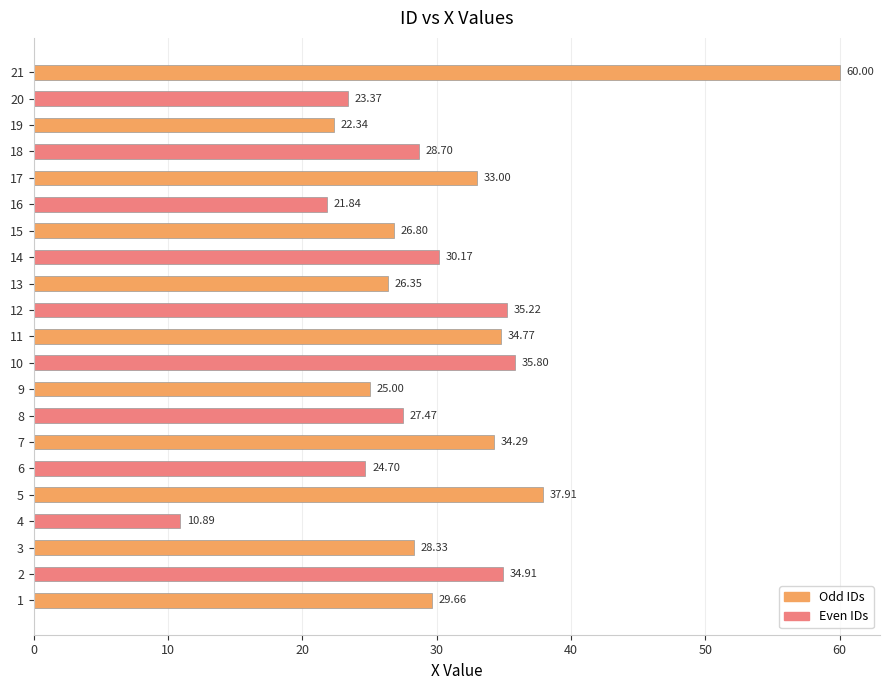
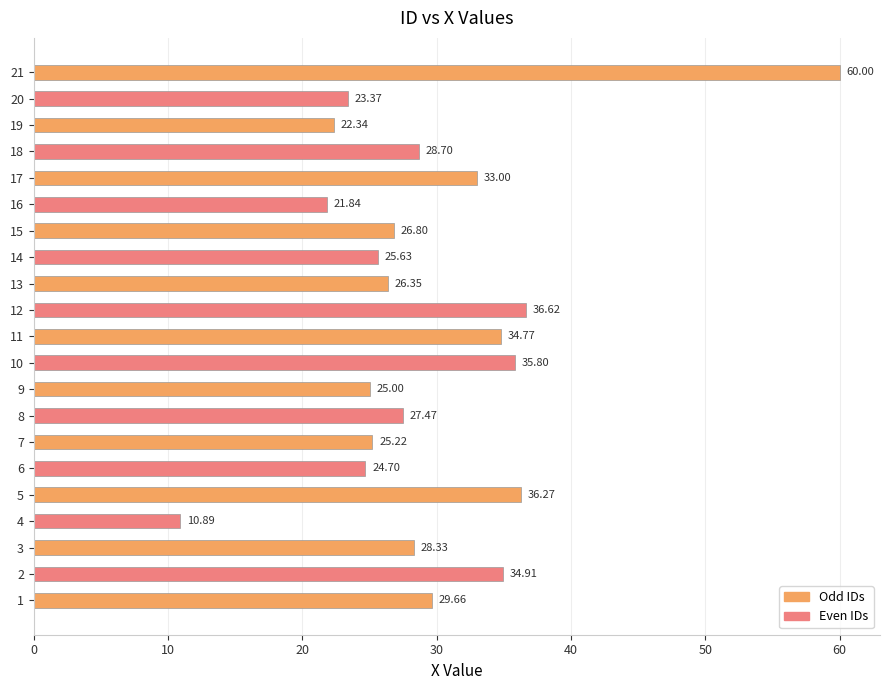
  {
    "21": 60.00,
    "20": 23.37,
    "19": 22.34,
    "18": 28.70,
    "17": 33.00,
    "16": 21.84,
    "15": 26.80,
-   "14": 30.17,
+   "14": 25.63,
    "13": 26.35,
-   "12": 35.22,
+   "12": 36.62,
    "11": 34.77,
    "10": 35.80,
    "9": 25.00,
    "8": 27.47,
-   "7": 34.29,
+   "7": 25.22,
    "6": 24.70,
-   "5": 37.91,
+   "5": 36.27,
    "4": 10.89,
    "3": 28.33,
    "2": 34.91,
    "1": 29.66
  }
